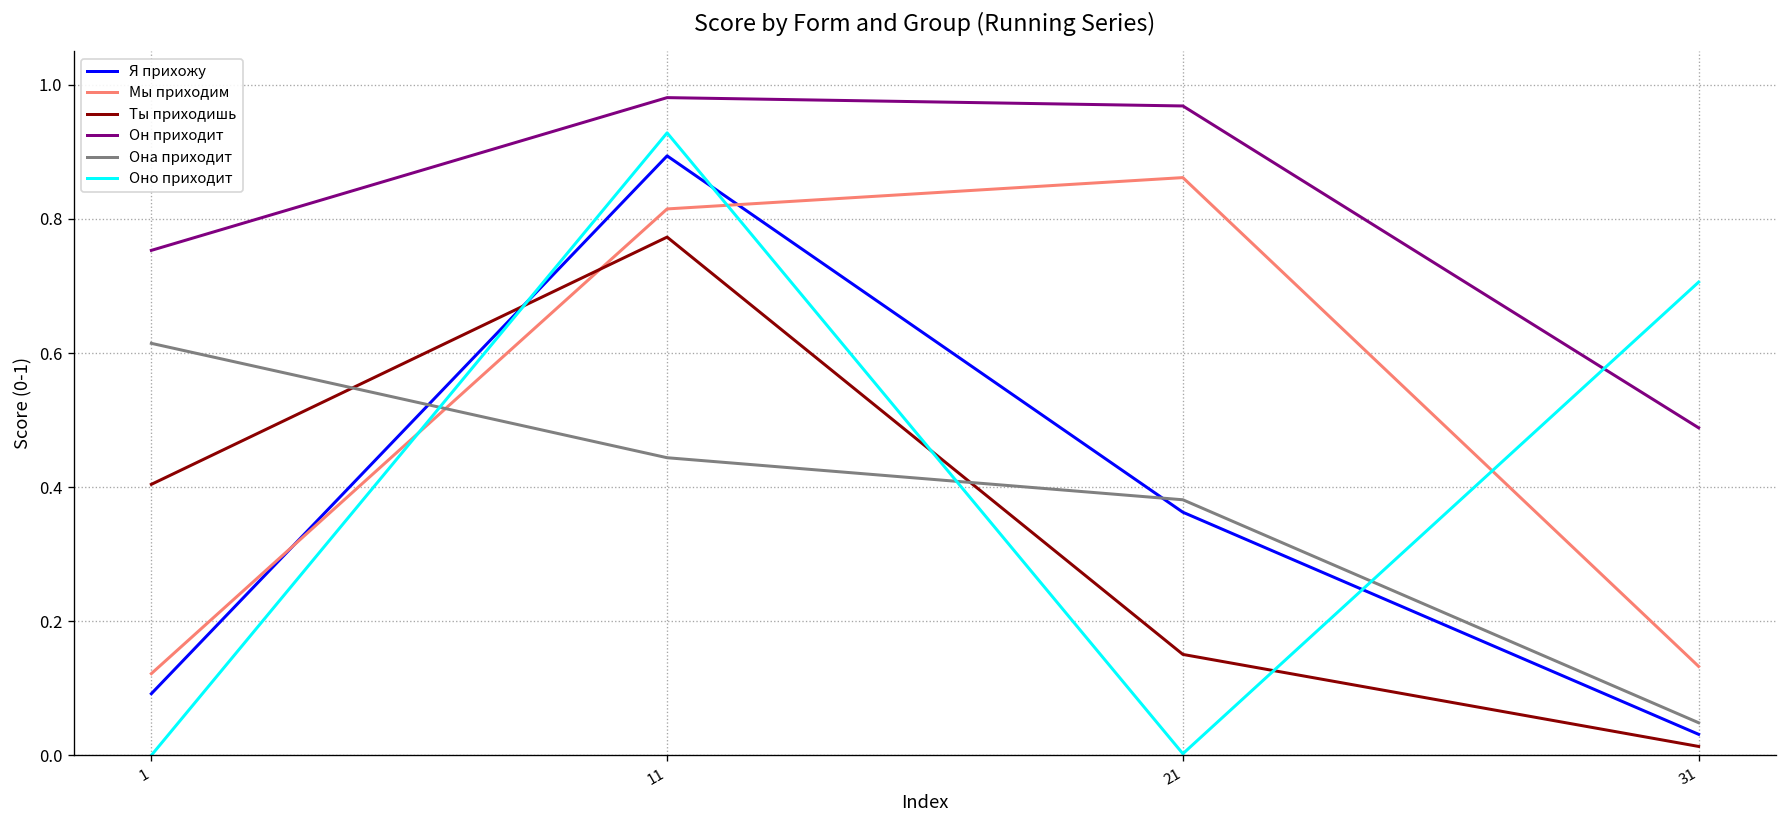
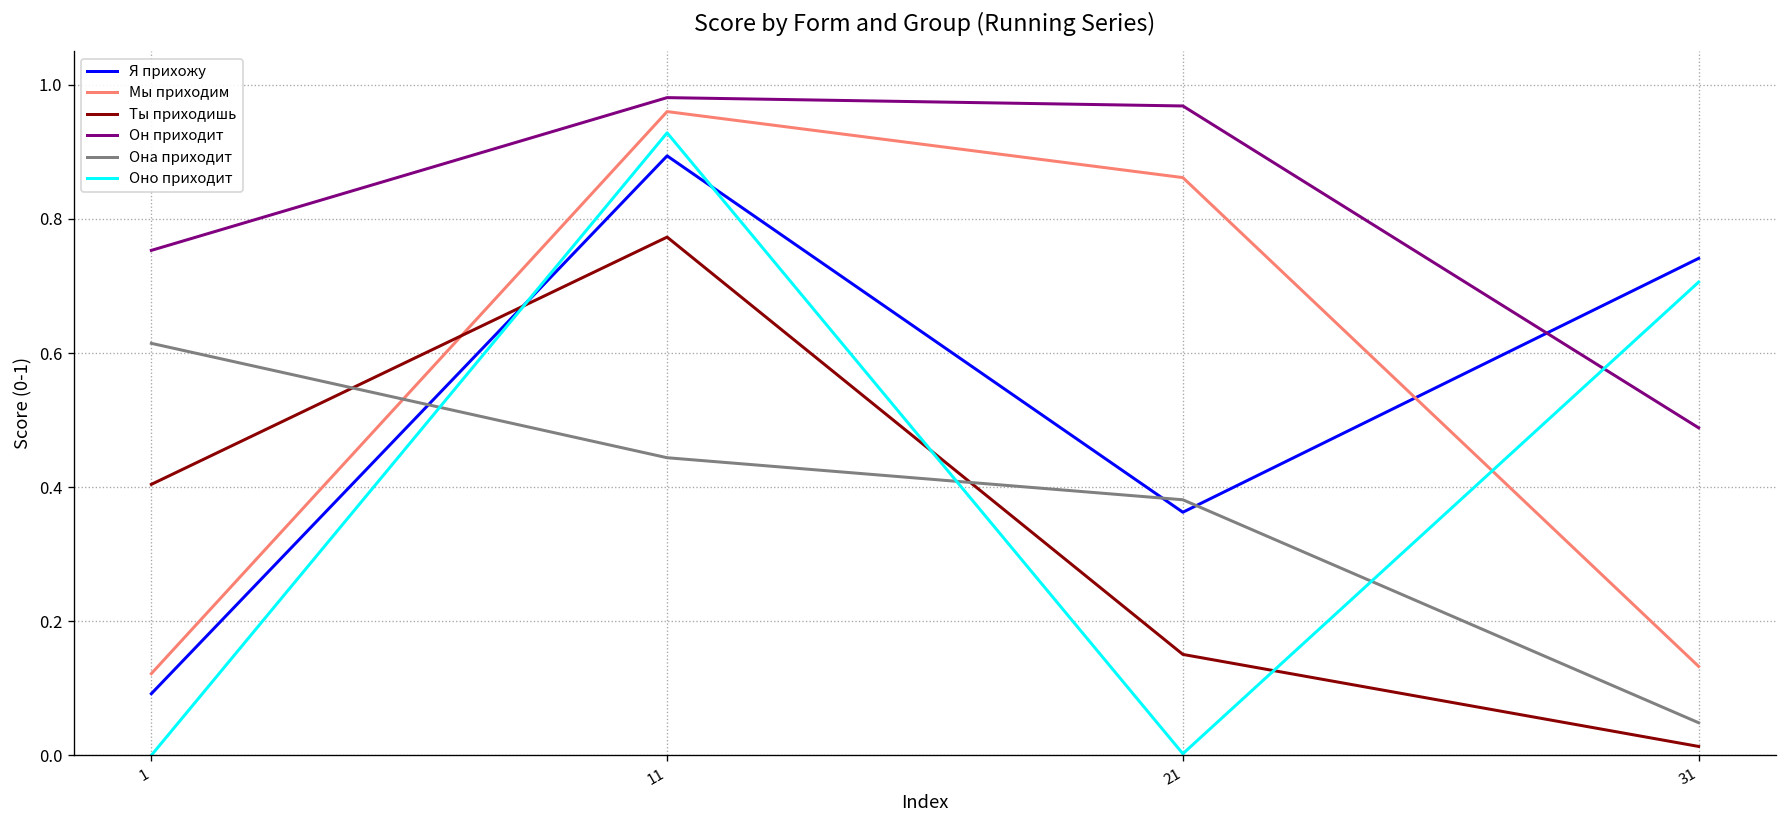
  {
    "Я прихожу": {
      "1": 0.09,
      "11": 0.89,
      "21": 0.36,
-     "31": 0.03
+     "31": 0.74
    },
    "Мы приходим": {
      "1": 0.12,
-     "11": 0.82,
+     "11": 0.96,
      "21": 0.86,
      "31": 0.13
    },
    "Ты приходишь": {
      "1": 0.40,
      "11": 0.77,
      "21": 0.15,
      "31": 0.01
    },
    "Он приходит": {
      "1": 0.75,
      "11": 0.98,
      "21": 0.97,
      "31": 0.49
    },
    "Она приходит": {
      "1": 0.61,
      "11": 0.44,
      "21": 0.38,
      "31": 0.05
    },
    "Оно приходит": {
      "1": 0.00,
      "11": 0.93,
      "21": 0.00,
      "31": 0.71
    }
  }
